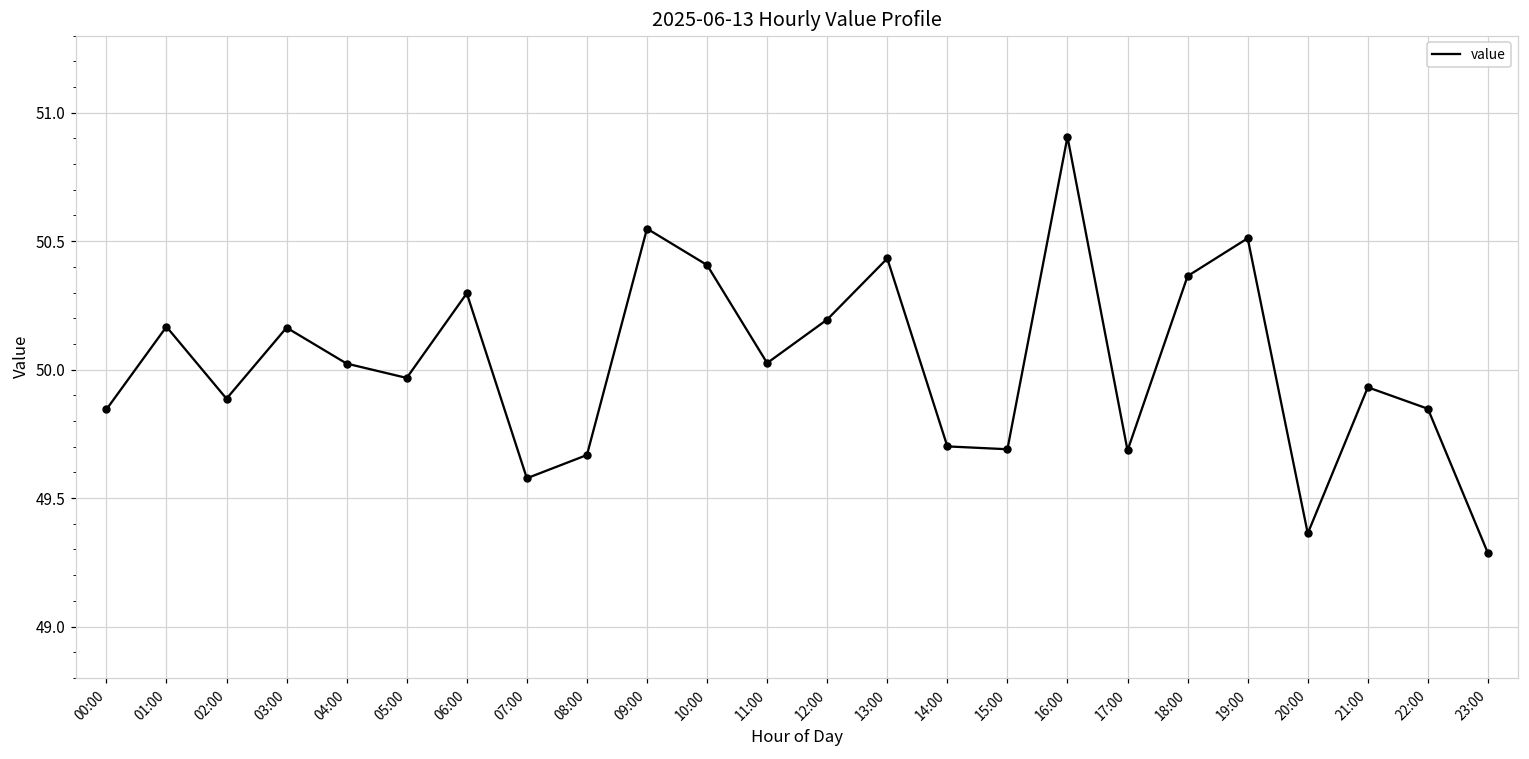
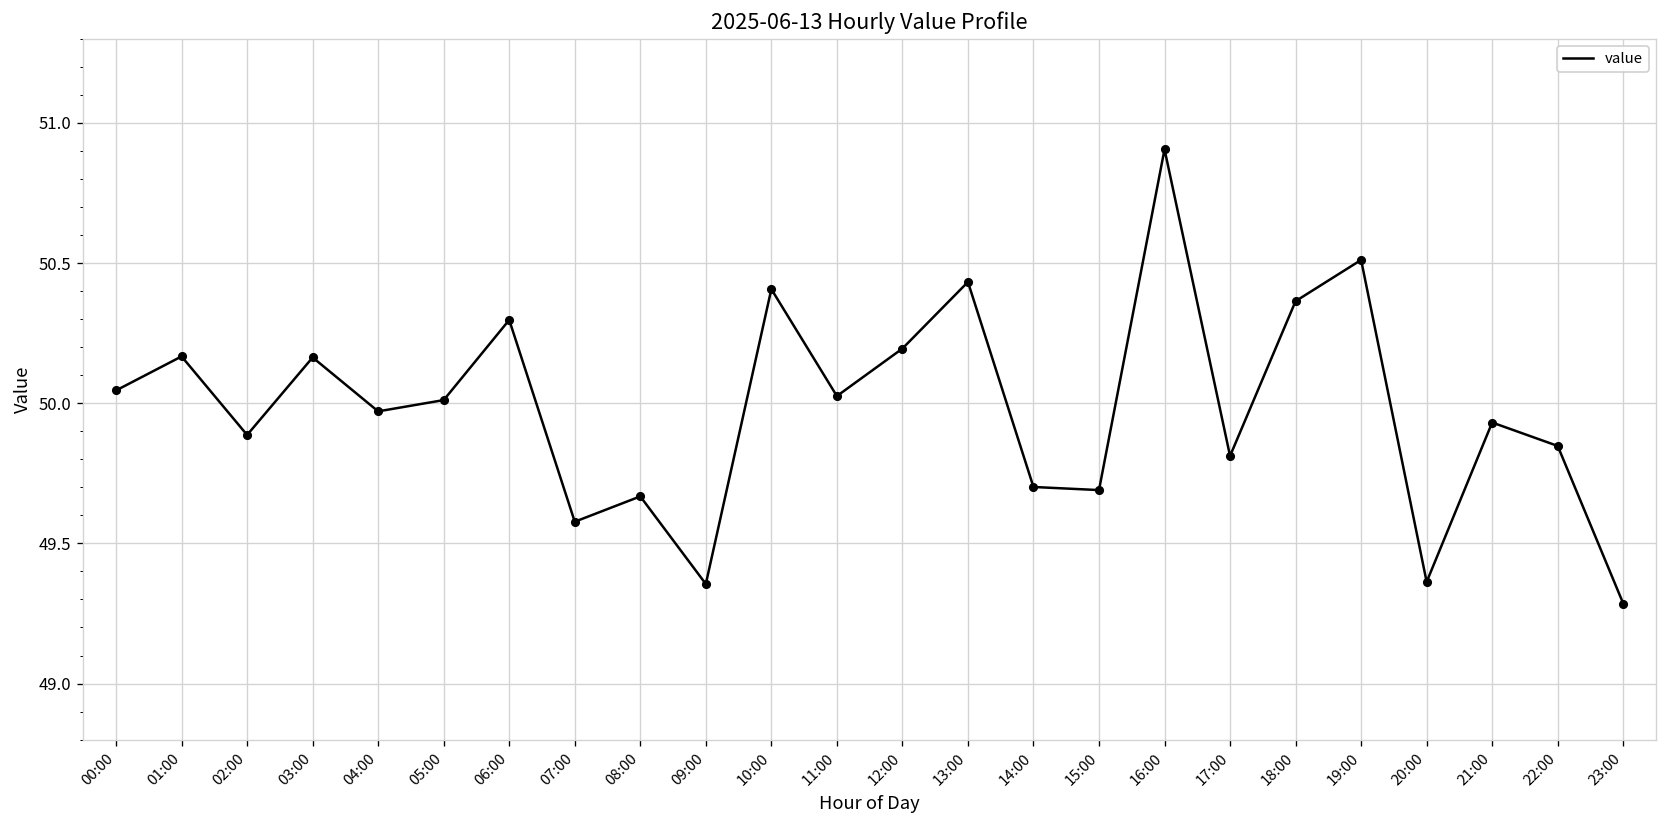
  {
-   "00:00": 49.84,
+   "00:00": 50.05,
    "01:00": 50.17,
    "02:00": 49.89,
    "03:00": 50.16,
-   "04:00": 50.02,
-   "05:00": 49.97,
+   "04:00": 49.97,
+   "05:00": 50.01,
    "06:00": 50.30,
    "07:00": 49.58,
    "08:00": 49.67,
-   "09:00": 50.55,
+   "09:00": 49.36,
    "10:00": 50.41,
    "11:00": 50.03,
    "12:00": 50.19,
    "13:00": 50.43,
    "14:00": 49.70,
    "15:00": 49.69,
    "16:00": 50.91,
-   "17:00": 49.69,
+   "17:00": 49.81,
    "18:00": 50.36,
    "19:00": 50.51,
    "20:00": 49.36,
    "21:00": 49.93,
    "22:00": 49.85,
    "23:00": 49.29
  }
